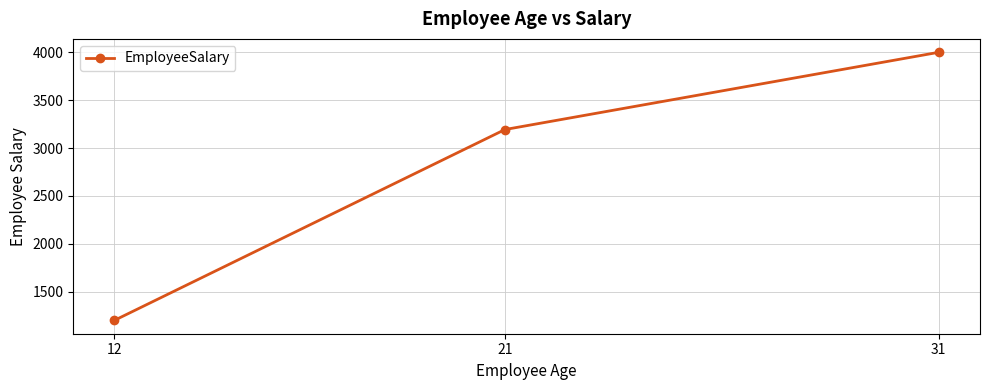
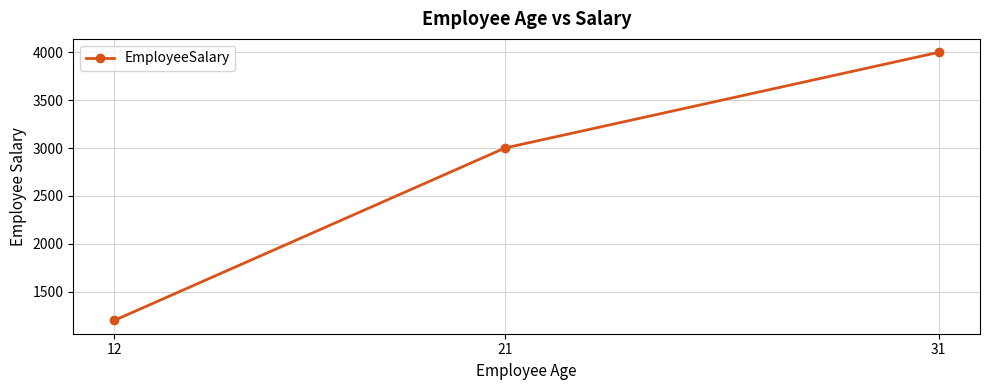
  {
    "12": 1200,
-   "21": 3200,
+   "21": 3000,
    "31": 4000
  }
